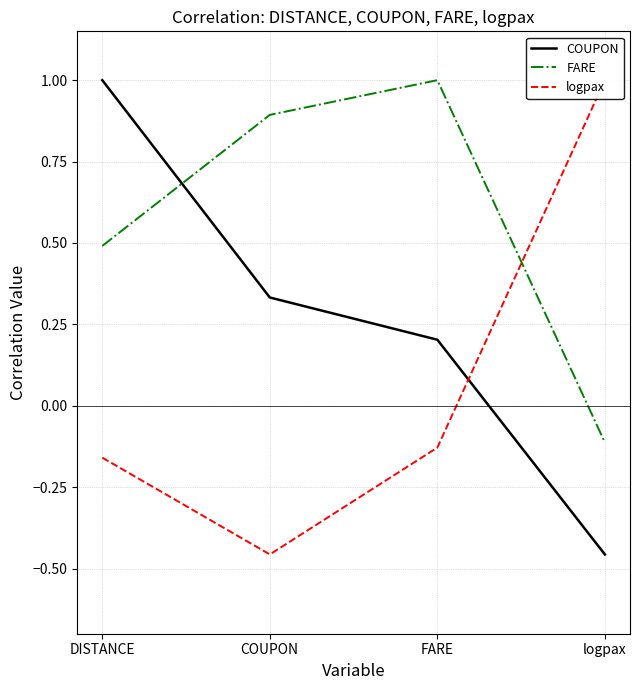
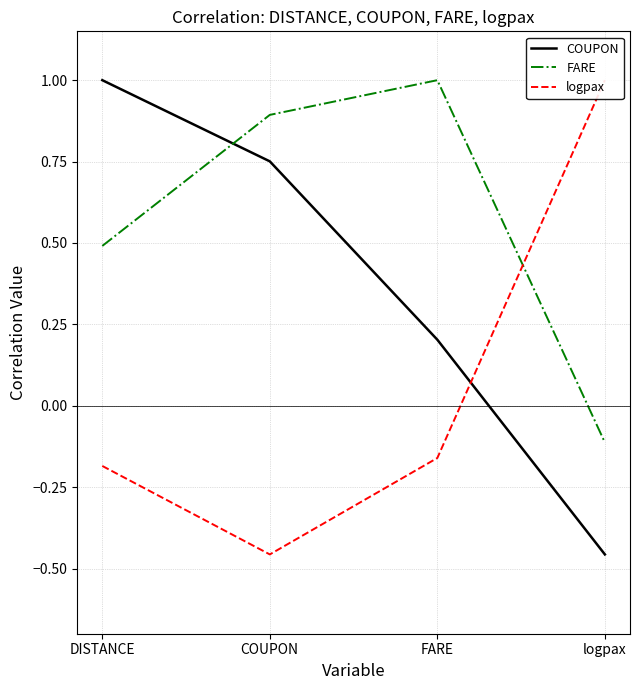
  {
    "COUPON": {
      "DISTANCE": 1.00,
-     "COUPON": 0.33,
+     "COUPON": 0.75,
      "FARE": 0.20,
      "logpax": -0.46
    },
    "FARE": {
      "DISTANCE": 0.49,
      "COUPON": 0.89,
      "FARE": 1.00,
      "logpax": -0.11
    },
    "logpax": {
-     "DISTANCE": -0.16,
+     "DISTANCE": -0.18,
      "COUPON": -0.46,
-     "FARE": -0.13
+     "FARE": -0.16
    }
  }
